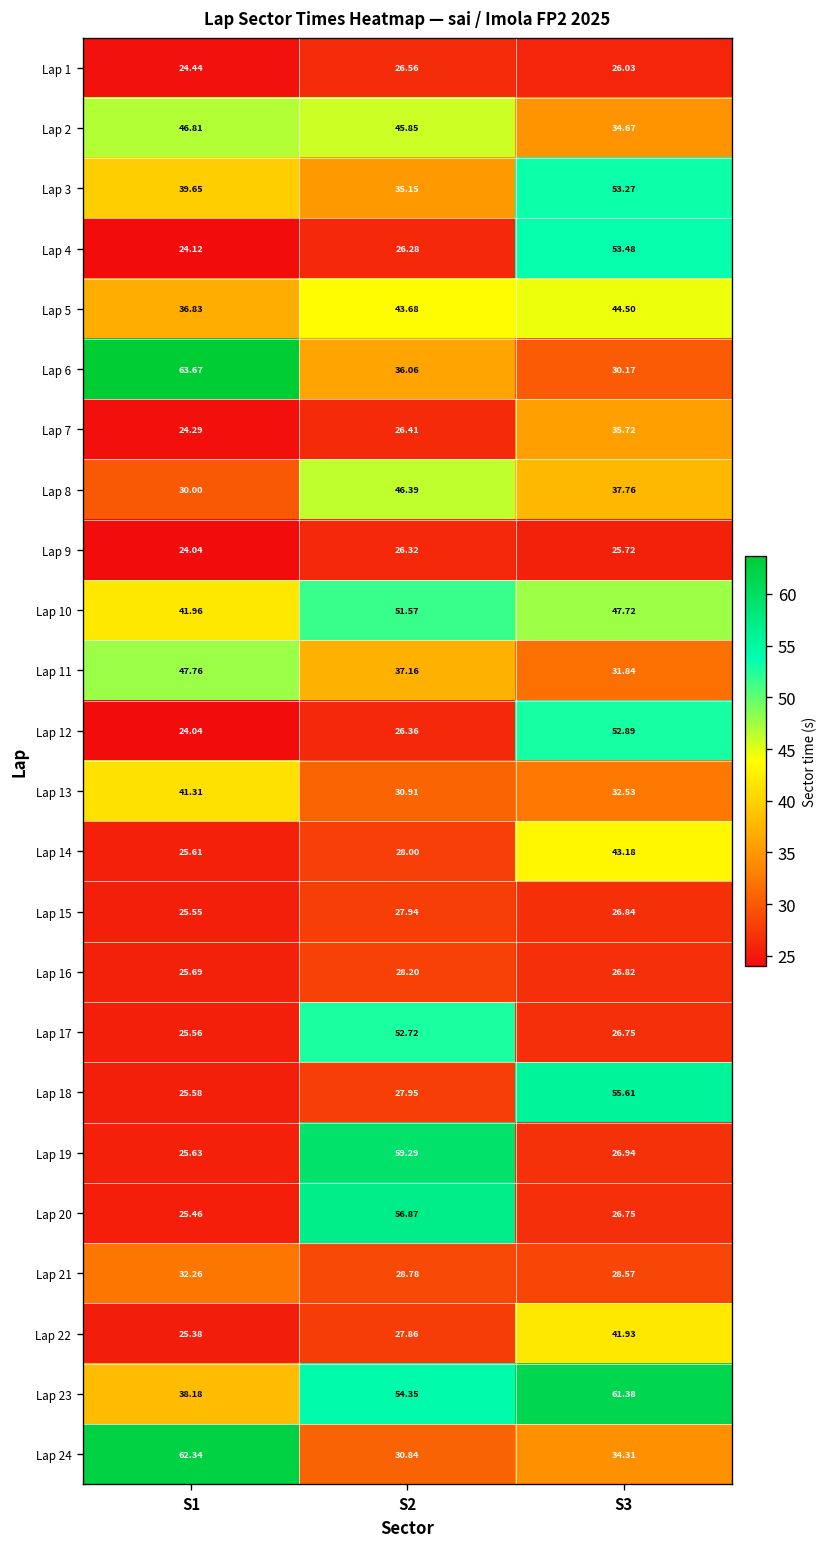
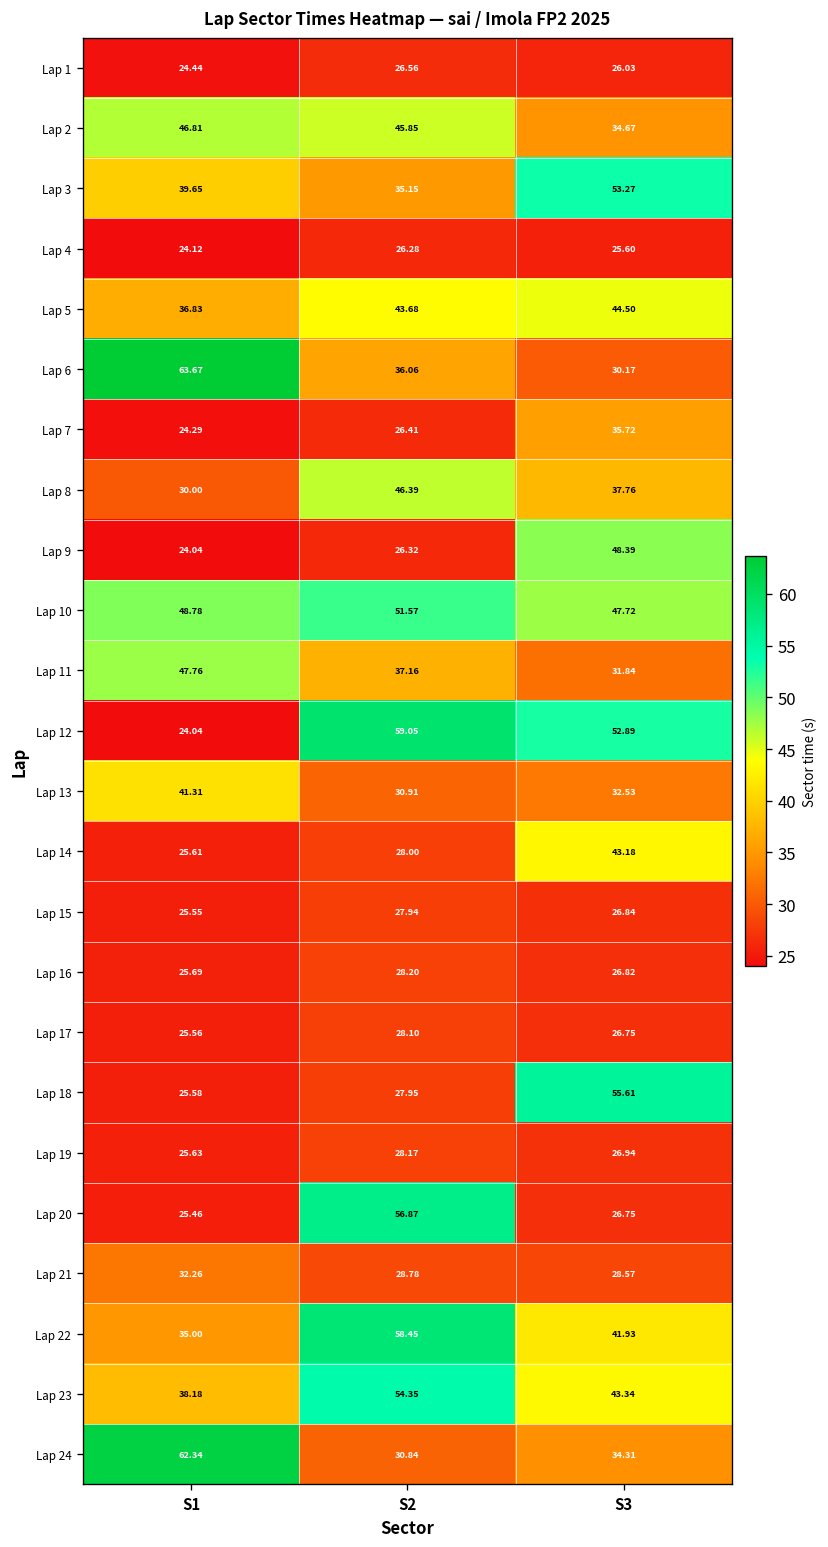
  {
    "Lap 1": {
      "S1": 24.44,
      "S2": 26.56,
      "S3": 26.03
    },
    "Lap 2": {
      "S1": 46.81,
      "S2": 45.85,
      "S3": 34.67
    },
    "Lap 3": {
      "S1": 39.65,
      "S2": 35.15,
      "S3": 53.27
    },
    "Lap 4": {
      "S1": 24.12,
      "S2": 26.28,
-     "S3": 53.48
+     "S3": 25.60
    },
    "Lap 5": {
      "S1": 36.83,
      "S2": 43.68,
      "S3": 44.50
    },
    "Lap 6": {
      "S1": 63.67,
      "S2": 36.06,
      "S3": 30.17
    },
    "Lap 7": {
      "S1": 24.29,
      "S2": 26.41,
      "S3": 35.72
    },
    "Lap 8": {
      "S1": 30.00,
      "S2": 46.39,
      "S3": 37.76
    },
    "Lap 9": {
      "S1": 24.04,
      "S2": 26.32,
-     "S3": 25.72
+     "S3": 48.39
    },
    "Lap 10": {
-     "S1": 41.96,
+     "S1": 48.78,
      "S2": 51.57,
      "S3": 47.72
    },
    "Lap 11": {
      "S1": 47.76,
      "S2": 37.16,
      "S3": 31.84
    },
    "Lap 12": {
      "S1": 24.04,
-     "S2": 26.36,
+     "S2": 59.05,
      "S3": 52.89
    },
    "Lap 13": {
      "S1": 41.31,
      "S2": 30.91,
      "S3": 32.53
    },
    "Lap 14": {
      "S1": 25.61,
      "S2": 28.00,
      "S3": 43.18
    },
    "Lap 15": {
      "S1": 25.55,
      "S2": 27.94,
      "S3": 26.84
    },
    "Lap 16": {
      "S1": 25.69,
      "S2": 28.20,
      "S3": 26.82
    },
    "Lap 17": {
      "S1": 25.56,
-     "S2": 52.72,
+     "S2": 28.10,
      "S3": 26.75
    },
    "Lap 18": {
      "S1": 25.58,
      "S2": 27.95,
      "S3": 55.61
    },
    "Lap 19": {
      "S1": 25.63,
-     "S2": 59.29,
+     "S2": 28.17,
      "S3": 26.94
    },
    "Lap 20": {
      "S1": 25.46,
      "S2": 56.87,
      "S3": 26.75
    },
    "Lap 21": {
      "S1": 32.26,
      "S2": 28.78,
      "S3": 28.57
    },
    "Lap 22": {
-     "S1": 25.38,
-     "S2": 27.86,
+     "S1": 35.00,
+     "S2": 58.45,
      "S3": 41.93
    },
    "Lap 23": {
      "S1": 38.18,
      "S2": 54.35,
-     "S3": 61.38
+     "S3": 43.34
    },
    "Lap 24": {
      "S1": 62.34,
      "S2": 30.84,
      "S3": 34.31
    }
  }
